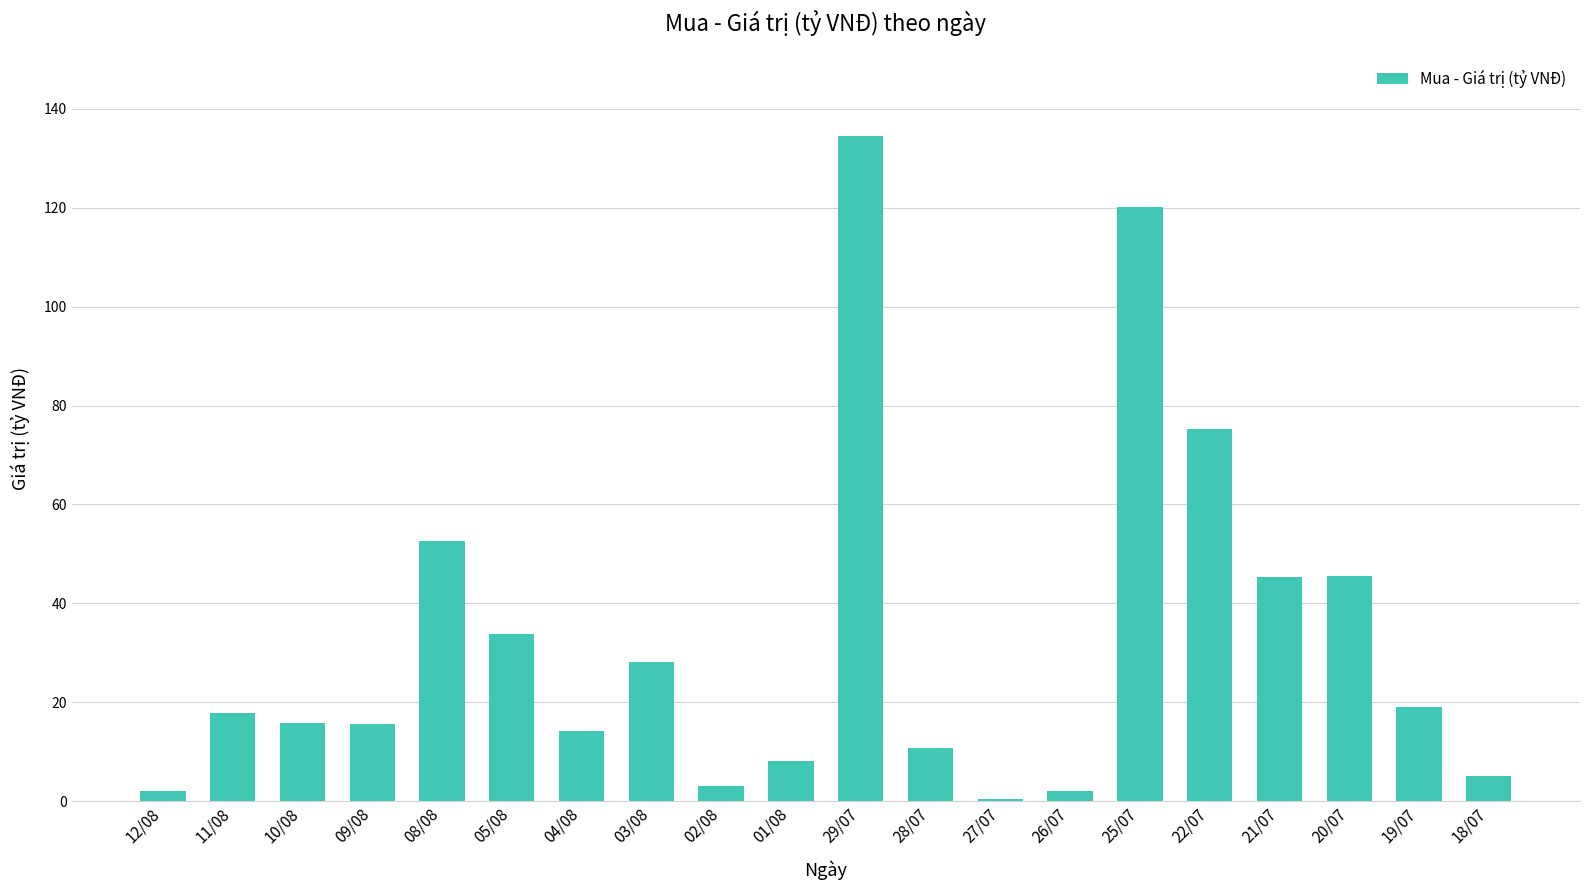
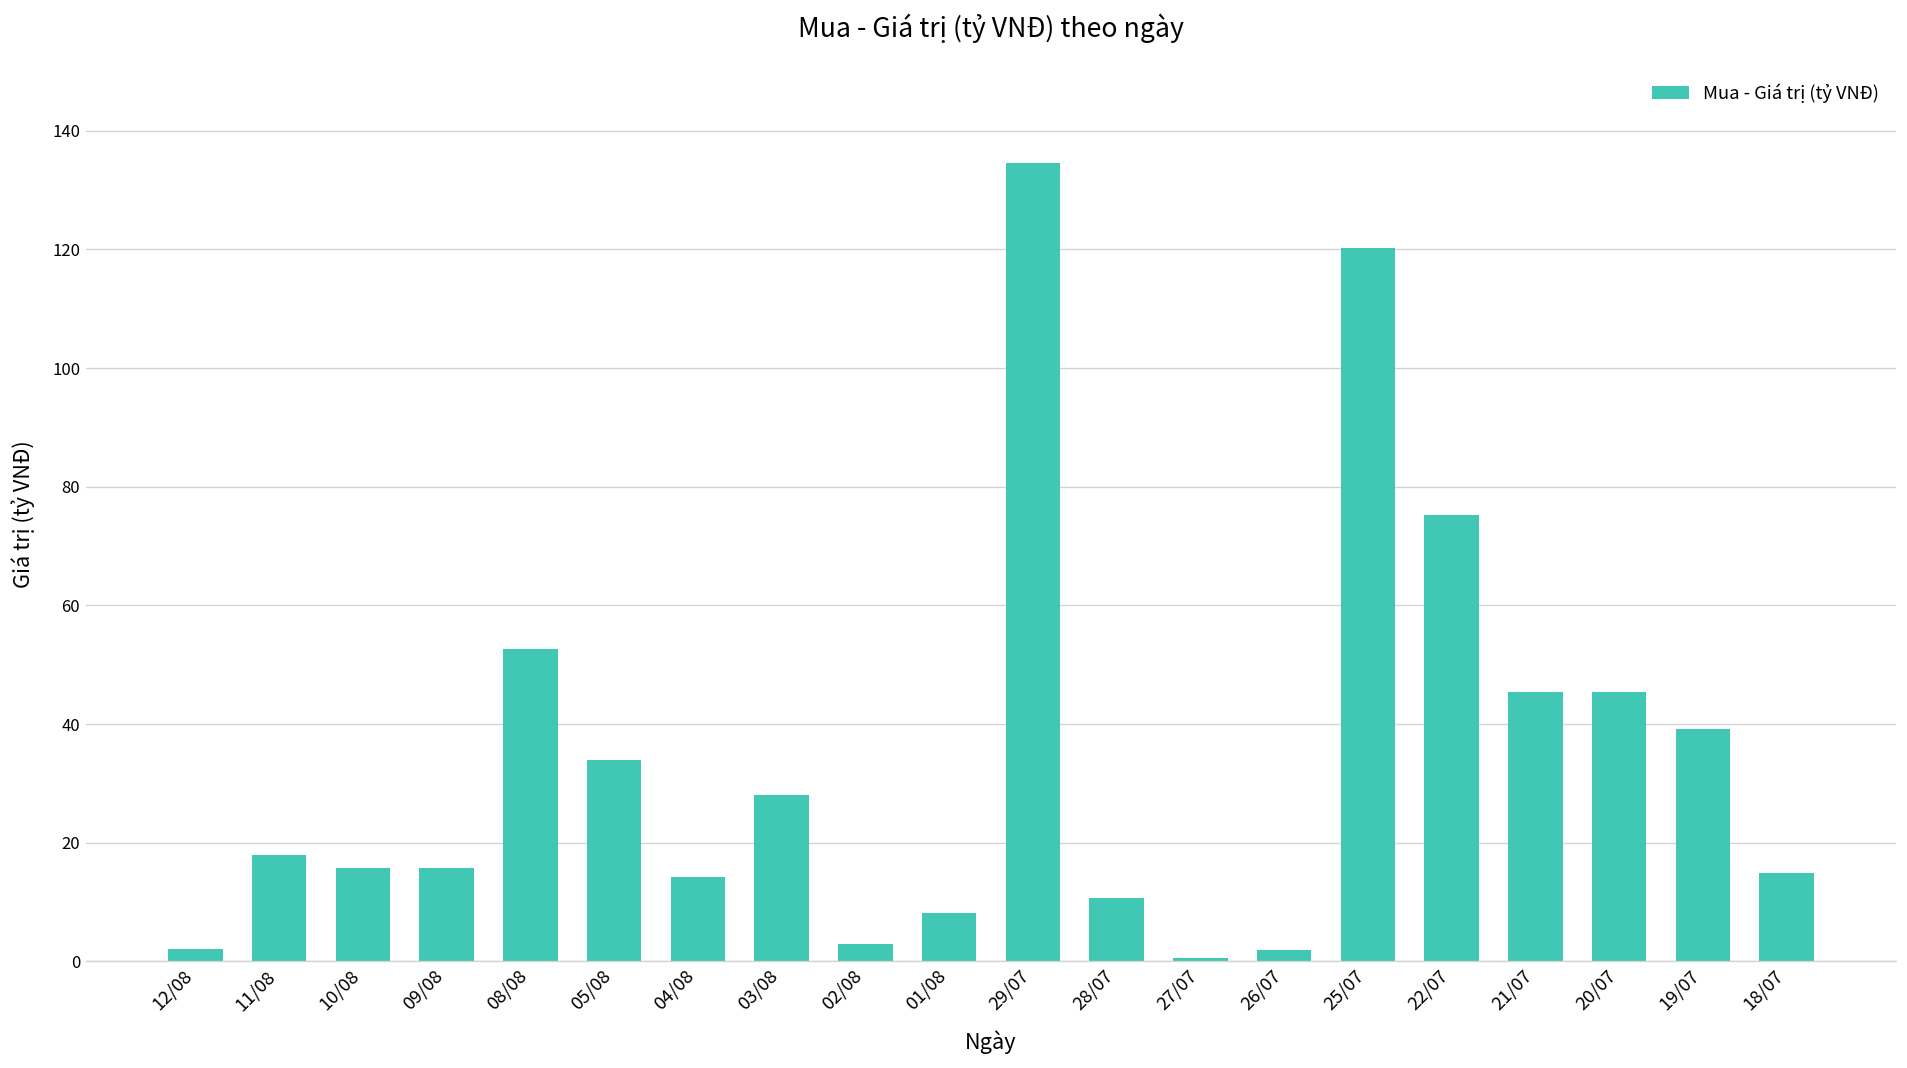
  {
    "12/08": 2,
    "11/08": 18,
    "10/08": 16,
    "09/08": 16,
    "08/08": 53,
    "05/08": 34,
    "04/08": 14,
    "03/08": 28,
    "02/08": 3,
    "01/08": 8,
    "29/07": 135,
    "28/07": 11,
    "26/07": 2,
    "25/07": 120,
    "22/07": 75,
    "21/07": 45,
    "20/07": 45,
-   "19/07": 19,
-   "18/07": 5
+   "19/07": 39,
+   "18/07": 15
  }
